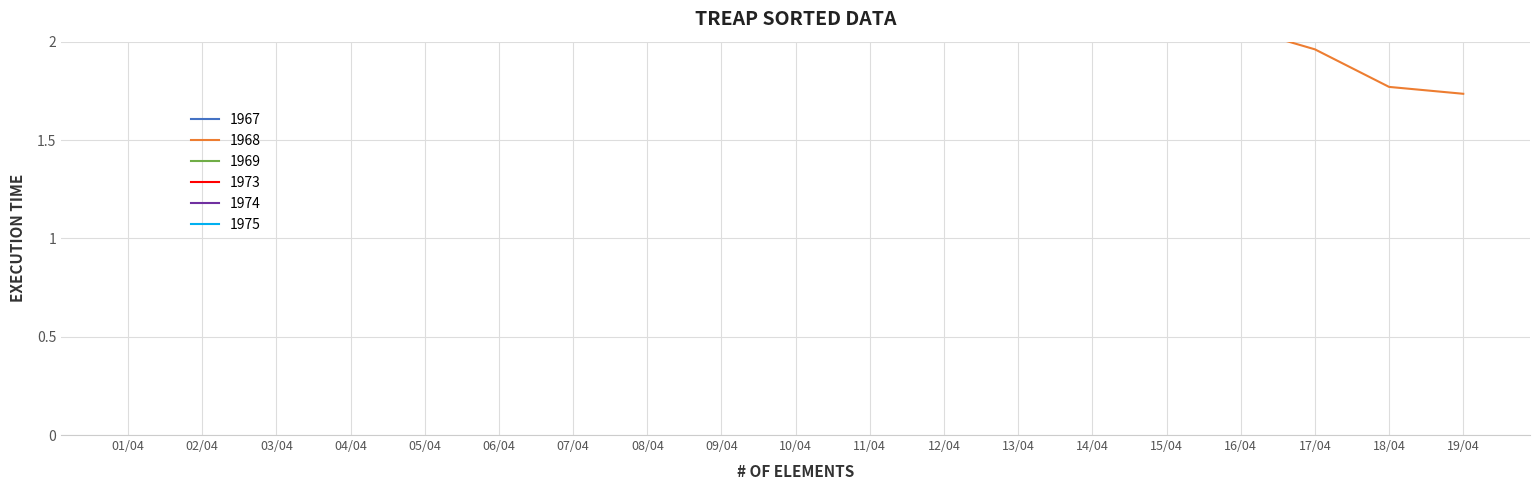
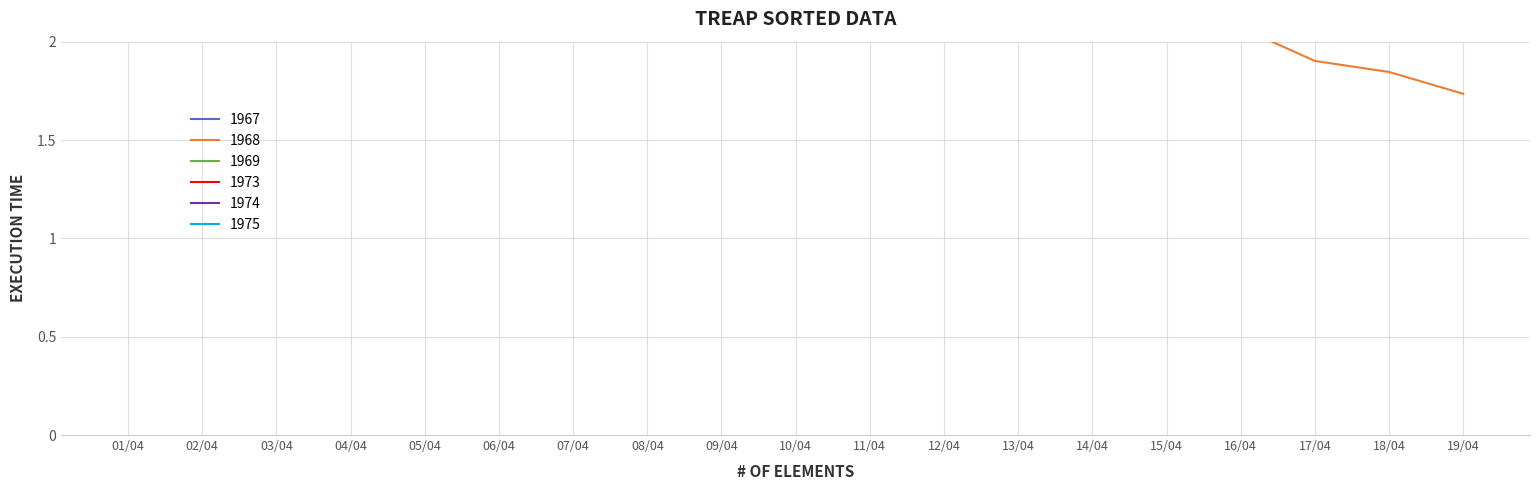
  {
    "1968": {
-     "17/04": 1.96,
-     "18/04": 1.77,
+     "17/04": 1.90,
+     "18/04": 1.85,
      "19/04": 1.74
    }
  }
